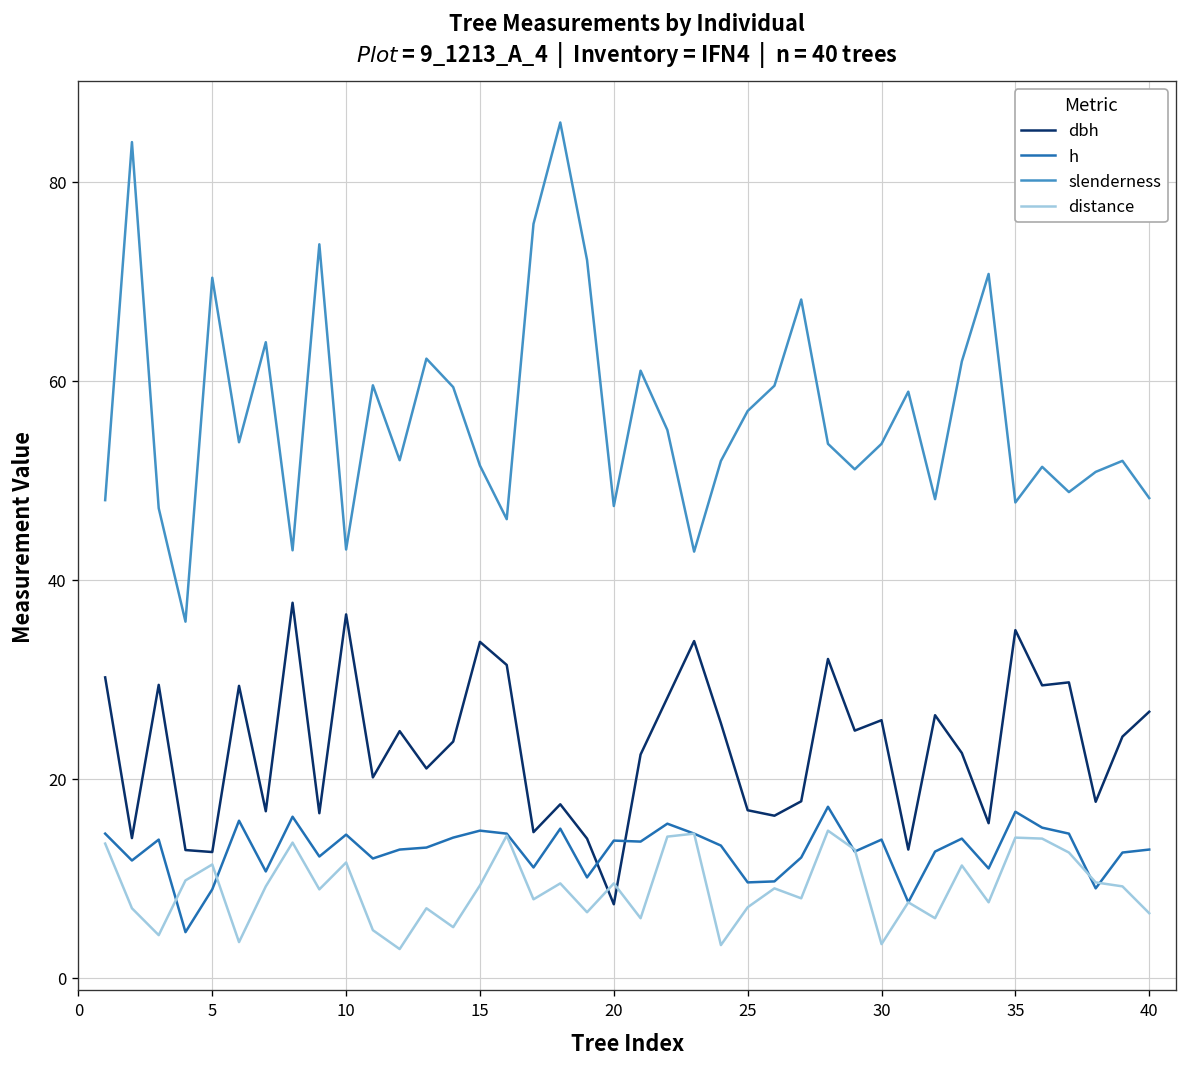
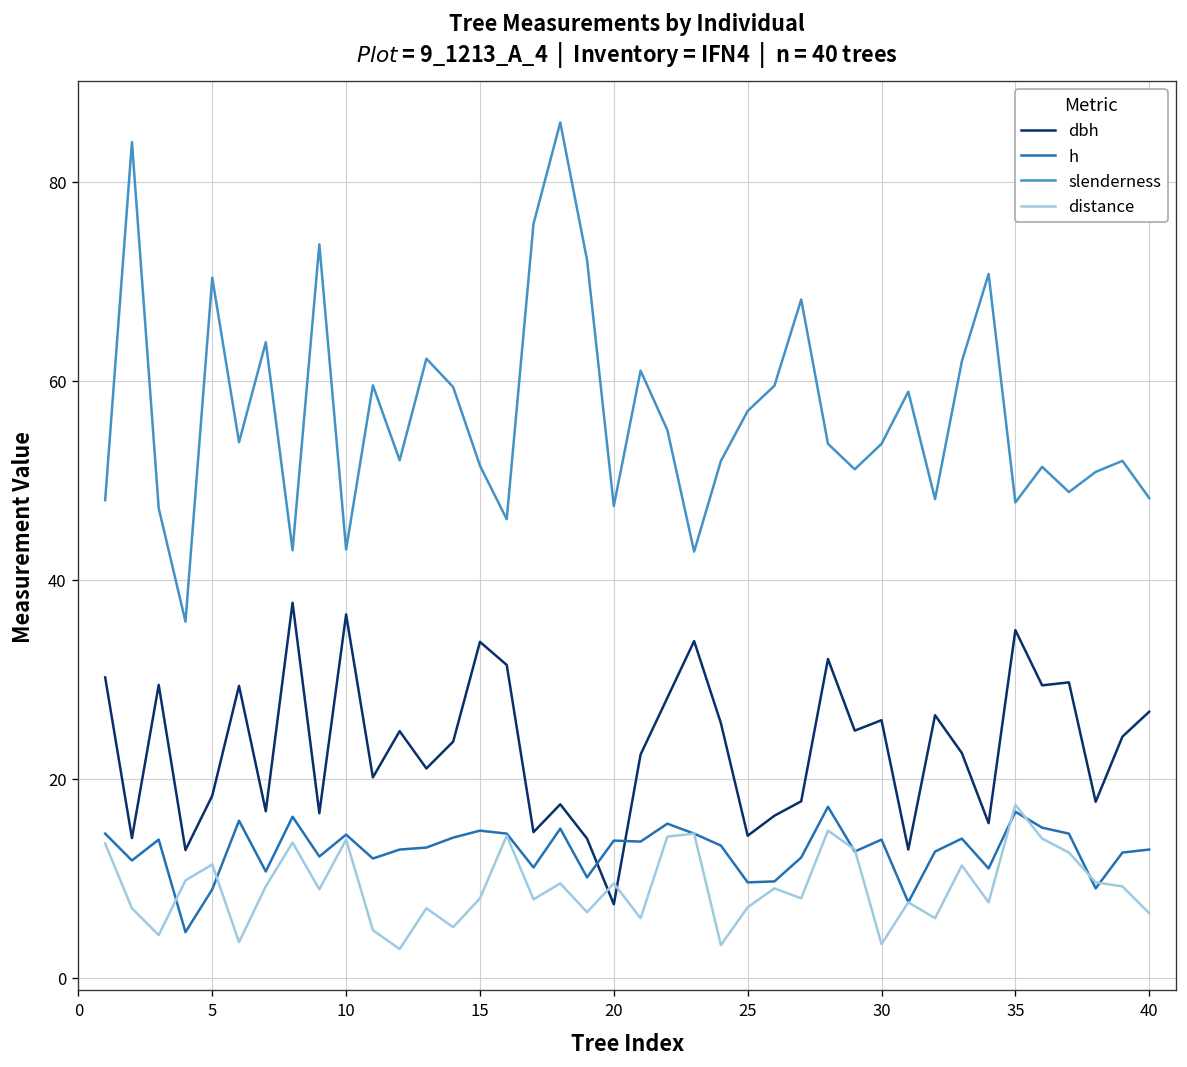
  {
    "dbh": {
-     "5": 13,
+     "5": 18,
      "10": 37,
      "15": 34,
      "20": 7,
-     "25": 17,
+     "25": 14,
      "30": 26,
      "35": 35,
      "40": 27
    },
    "distance": {
      "5": 11,
-     "10": 12,
-     "15": 9,
+     "10": 14,
+     "15": 8,
      "20": 10,
      "25": 7,
      "30": 3,
-     "35": 14,
+     "35": 17,
      "40": 7
    }
  }
